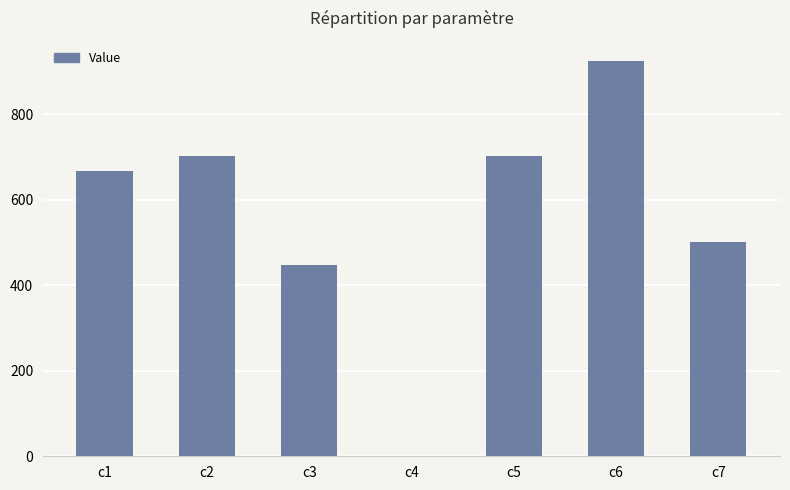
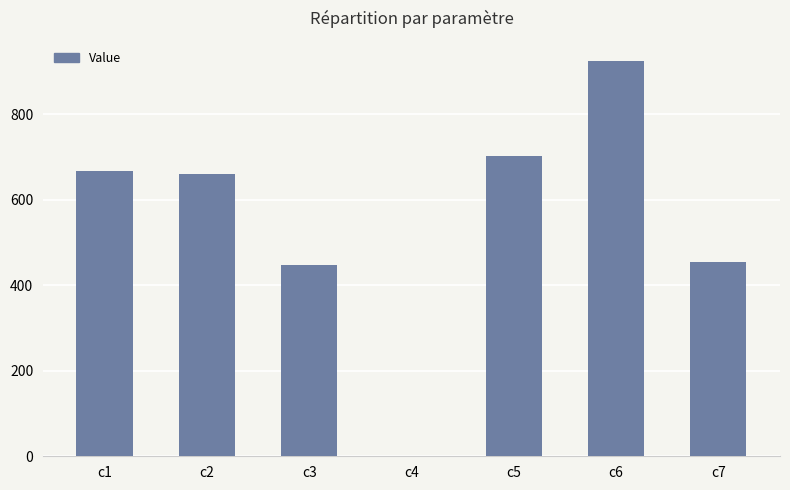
  {
    "c1": 670,
-   "c2": 700,
+   "c2": 660,
    "c3": 450,
    "c5": 700,
    "c6": 930,
-   "c7": 500
+   "c7": 450
  }
